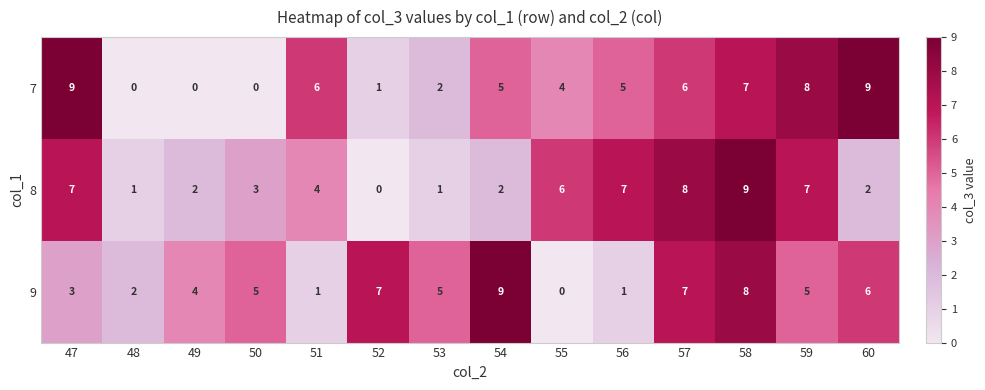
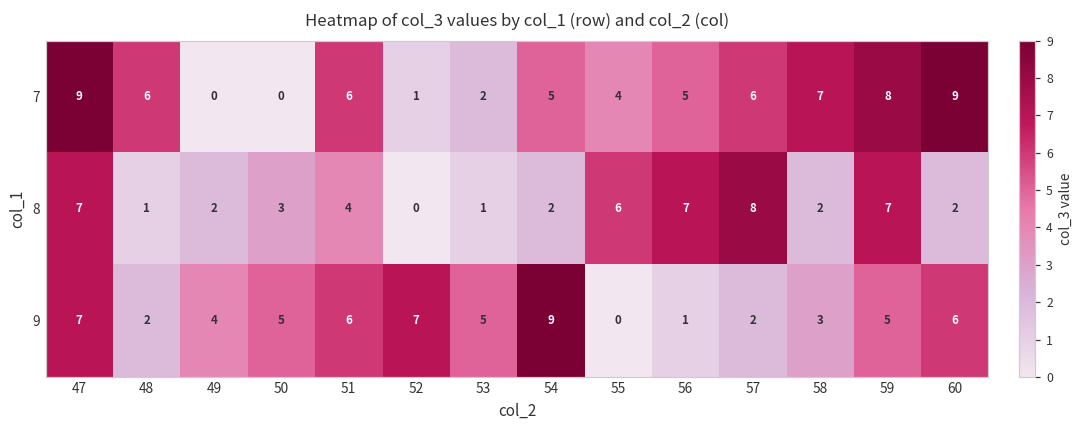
  {
    "7": {
      "47": 9,
-     "48": 0,
+     "48": 6,
      "49": 0,
      "50": 0,
      "51": 6,
      "52": 1,
      "53": 2,
      "54": 5,
      "55": 4,
      "56": 5,
      "57": 6,
      "58": 7,
      "59": 8,
      "60": 9
    },
    "8": {
      "47": 7,
      "48": 1,
      "49": 2,
      "50": 3,
      "51": 4,
      "52": 0,
      "53": 1,
      "54": 2,
      "55": 6,
      "56": 7,
      "57": 8,
-     "58": 9,
+     "58": 2,
      "59": 7,
      "60": 2
    },
    "9": {
-     "47": 3,
+     "47": 7,
      "48": 2,
      "49": 4,
      "50": 5,
-     "51": 1,
+     "51": 6,
      "52": 7,
      "53": 5,
      "54": 9,
      "55": 0,
      "56": 1,
-     "57": 7,
-     "58": 8,
+     "57": 2,
+     "58": 3,
      "59": 5,
      "60": 6
    }
  }
